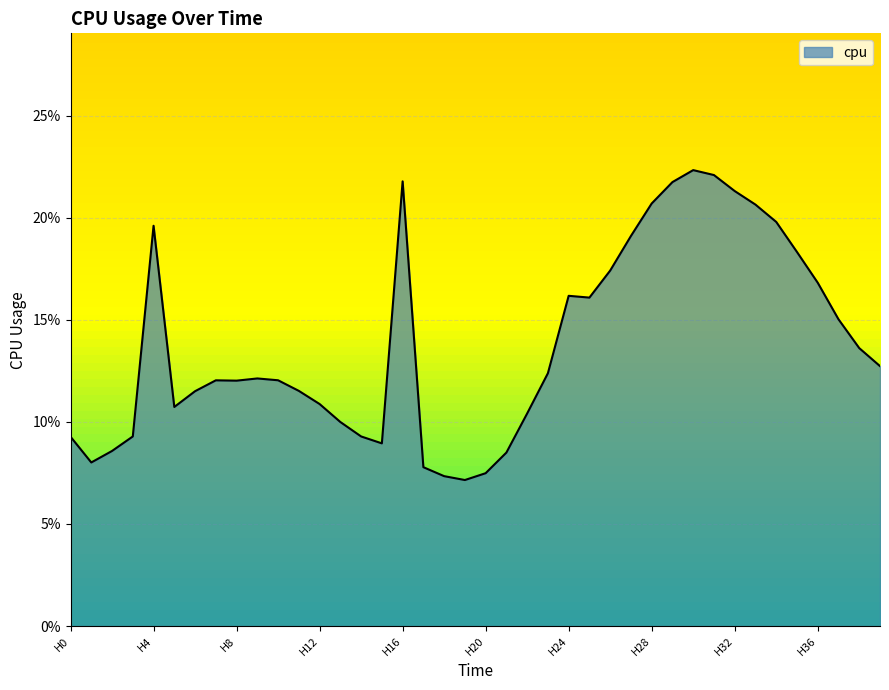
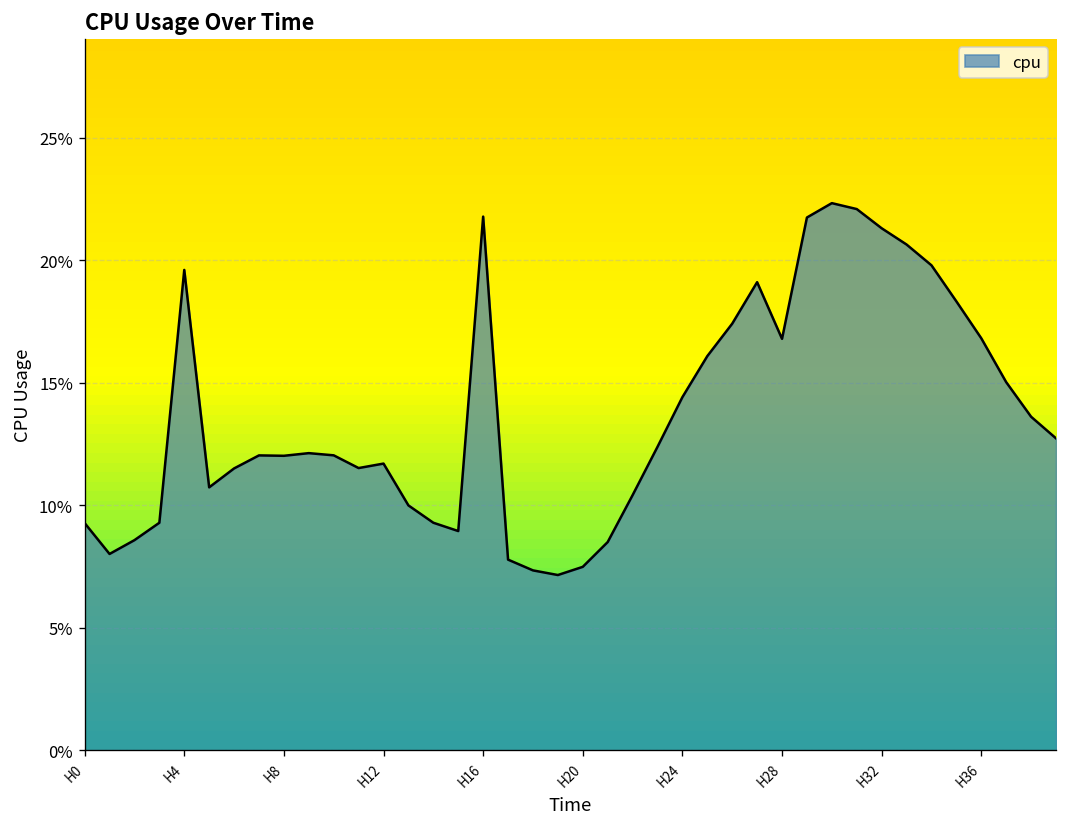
  {
    "H0": "9.3%",
    "H4": "19.6%",
    "H8": "12.0%",
-   "H12": "10.9%",
+   "H12": "11.7%",
    "H16": "21.8%",
    "H20": "7.5%",
-   "H24": "16.2%",
-   "H28": "20.7%",
+   "H24": "14.4%",
+   "H28": "16.8%",
    "H32": "21.3%",
    "H36": "16.8%"
  }
